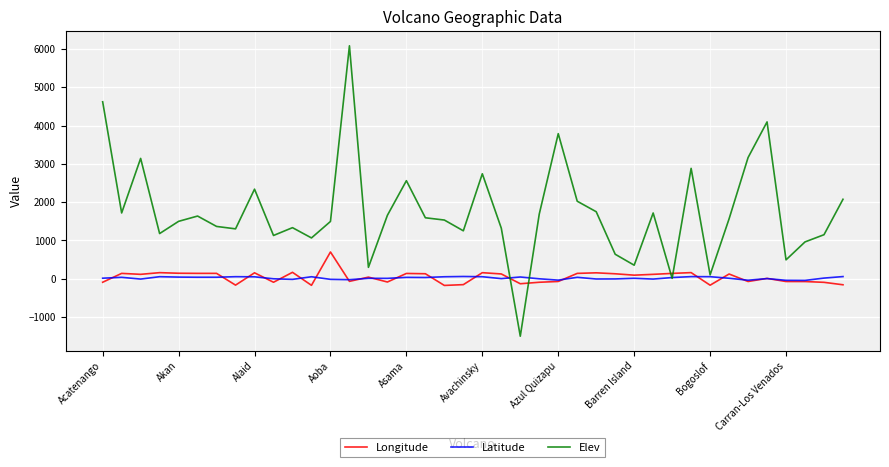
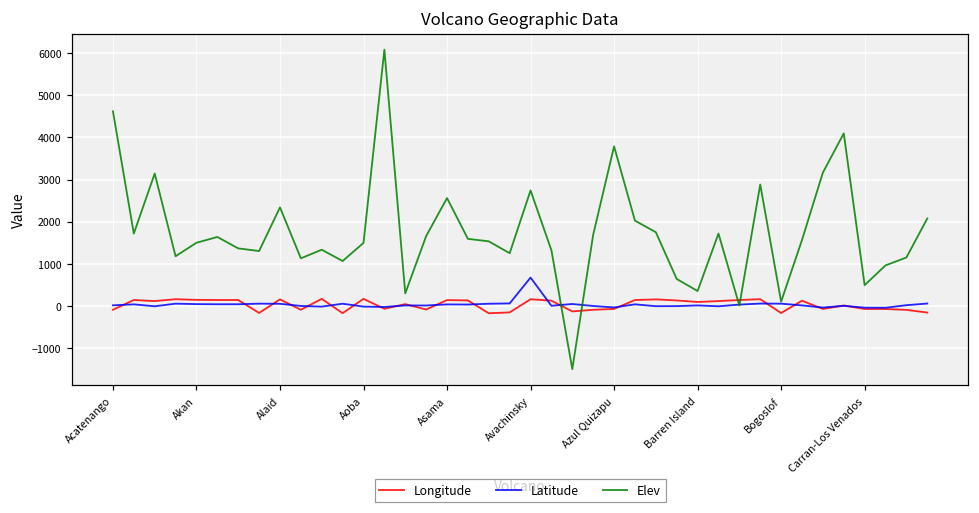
  {
    "Longitude": {
      "Acatenango": -100,
      "Akan": 100,
      "Alaid": 200,
-     "Aoba": 700,
+     "Aoba": 200,
      "Asama": 100,
      "Avachinsky": 200,
      "Barren Island": 100,
      "Bogoslof": -200
    },
    "Latitude": {
      "Acatenango": 0,
      "Akan": 0,
      "Alaid": 100,
      "Aoba": 0,
      "Asama": 0,
-     "Avachinsky": 100,
+     "Avachinsky": 700,
      "Barren Island": 0
    },
    "Elev": {
      "Acatenango": 4600,
      "Akan": 1500,
      "Alaid": 2300,
      "Aoba": 1500,
      "Asama": 2600,
      "Avachinsky": 2700,
      "Azul Quizapu": 3800,
      "Barren Island": 400,
      "Carran-Los Venados": 500
    }
  }
